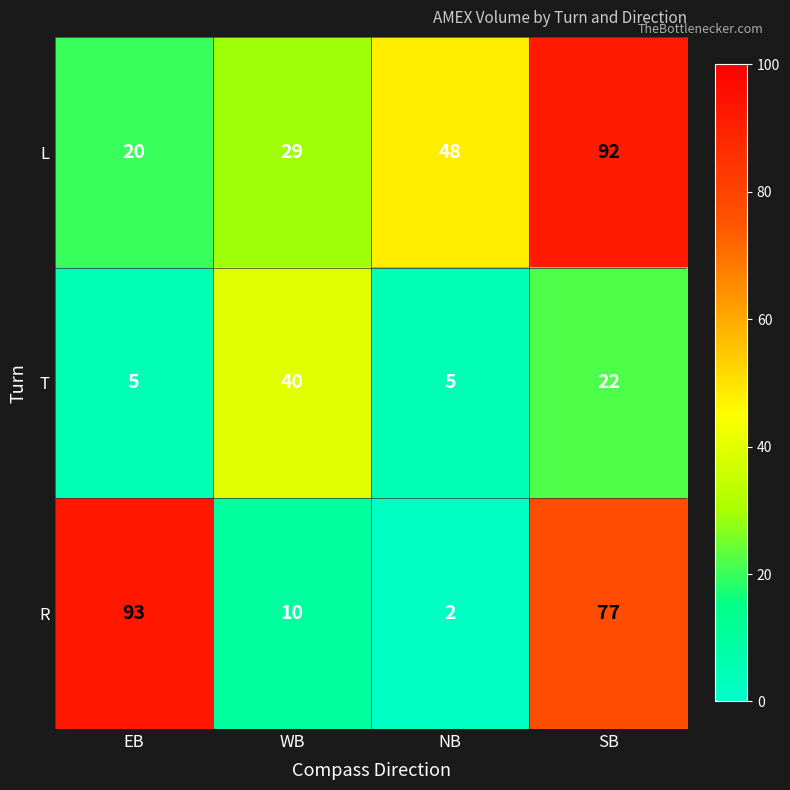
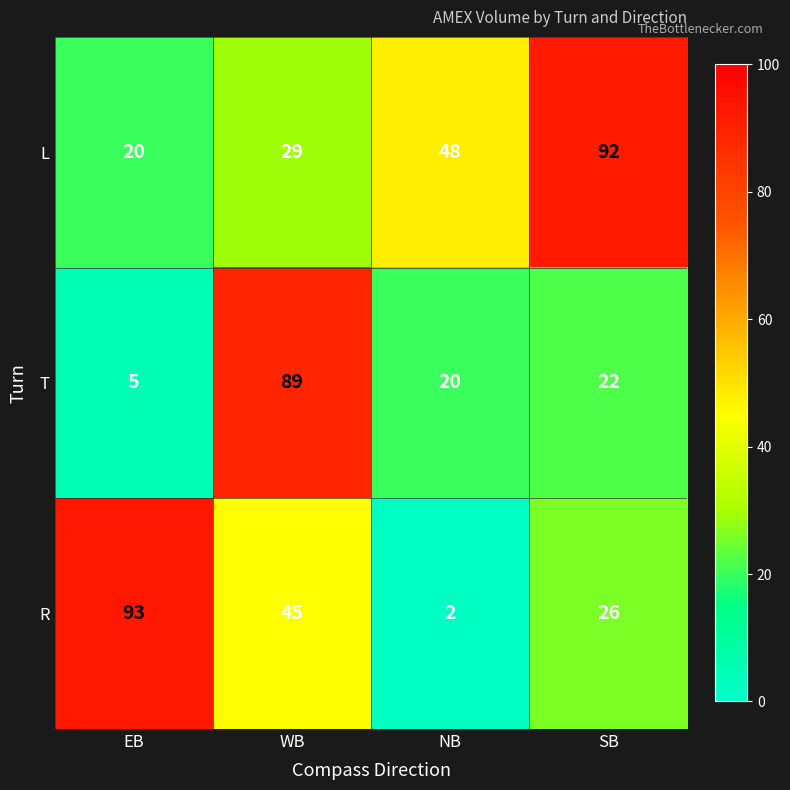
  {
    "L": {
      "EB": 20,
      "WB": 29,
      "NB": 48,
      "SB": 92
    },
    "T": {
      "EB": 5,
-     "WB": 40,
-     "NB": 5,
+     "WB": 89,
+     "NB": 20,
      "SB": 22
    },
    "R": {
      "EB": 93,
-     "WB": 10,
+     "WB": 45,
      "NB": 2,
-     "SB": 77
+     "SB": 26
    }
  }
